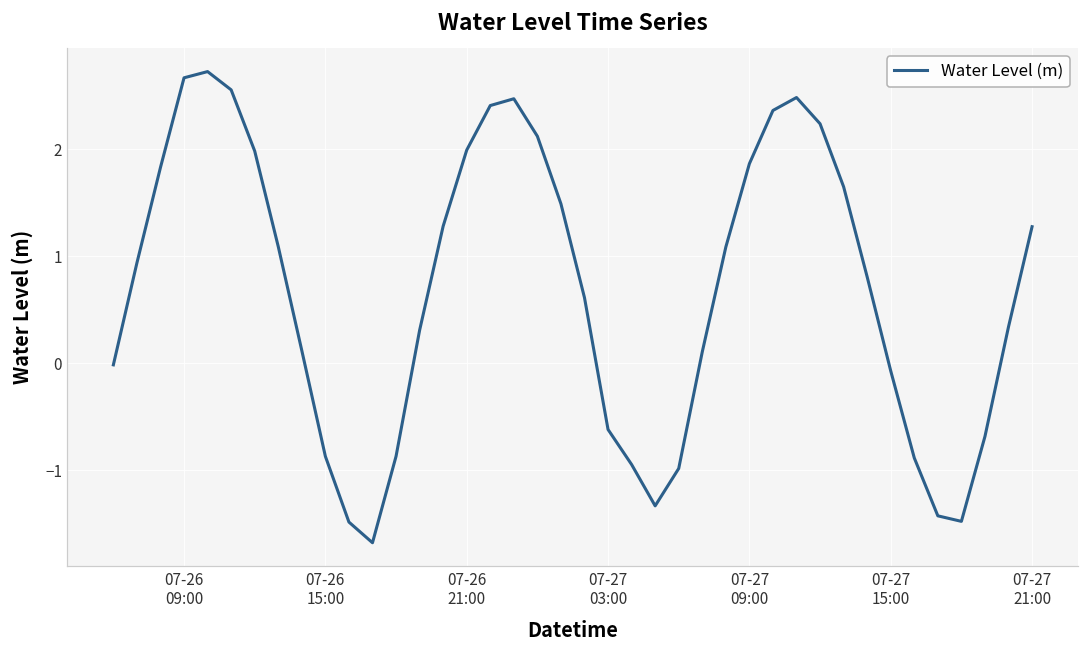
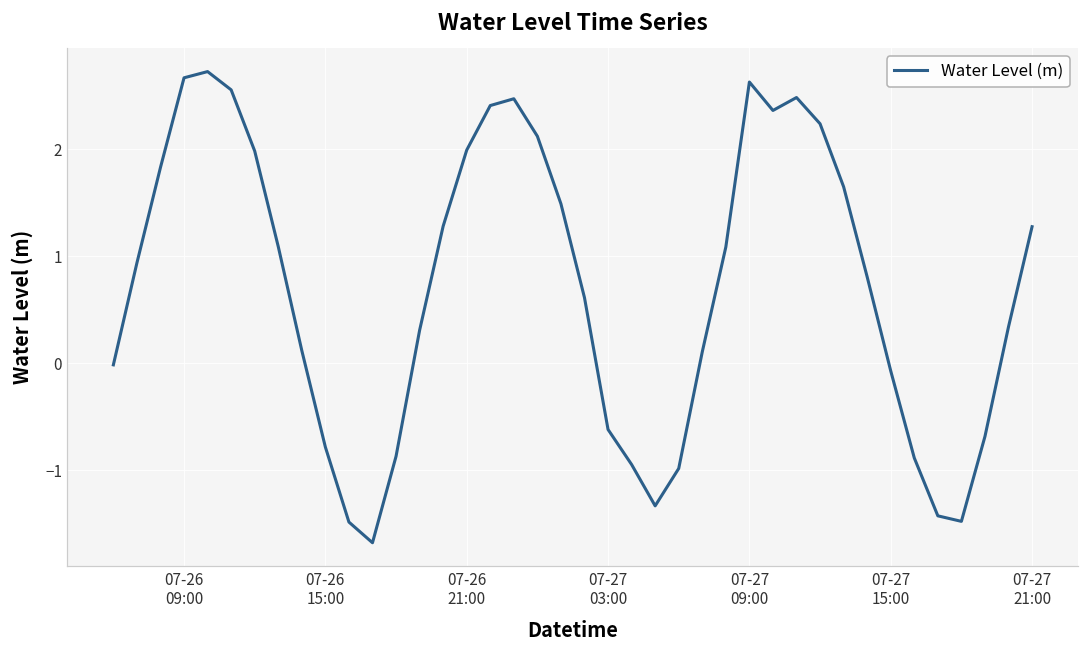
  {
    "07-26 09:00": 2.7,
-   "07-26 15:00": -0.9,
+   "07-26 15:00": -0.8,
    "07-26 21:00": 2.0,
    "07-27 03:00": -0.6,
-   "07-27 09:00": 1.9,
+   "07-27 09:00": 2.6,
    "07-27 15:00": -0.1,
    "07-27 21:00": 1.3
  }
